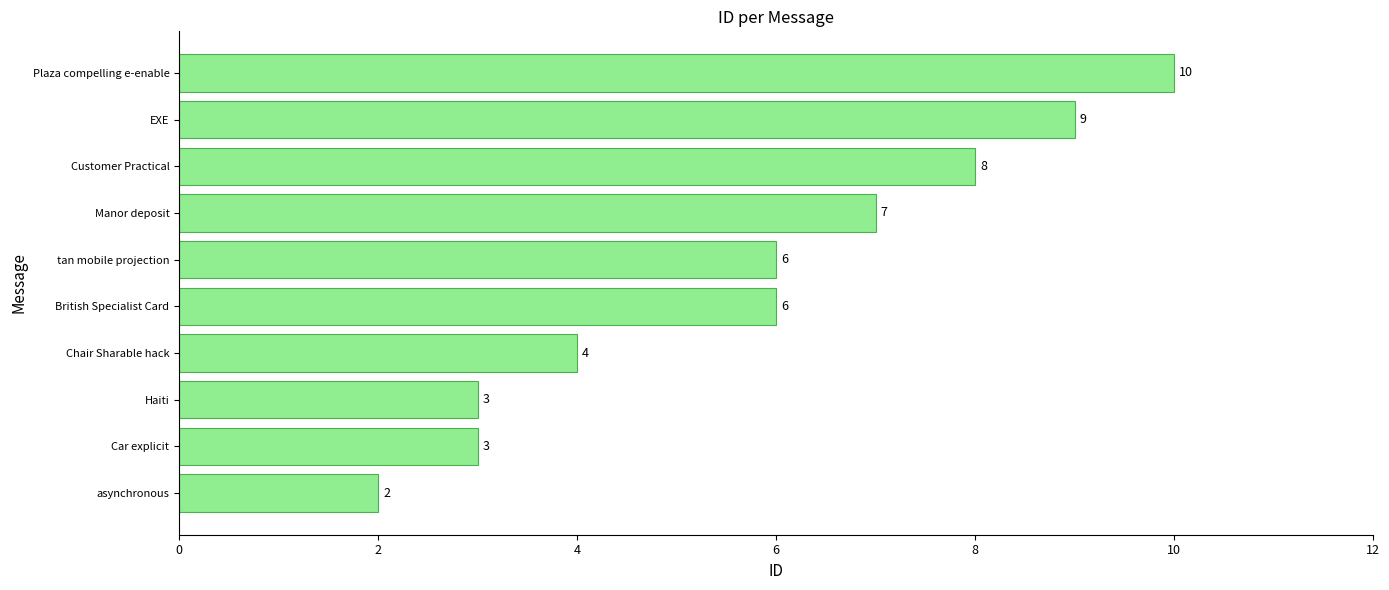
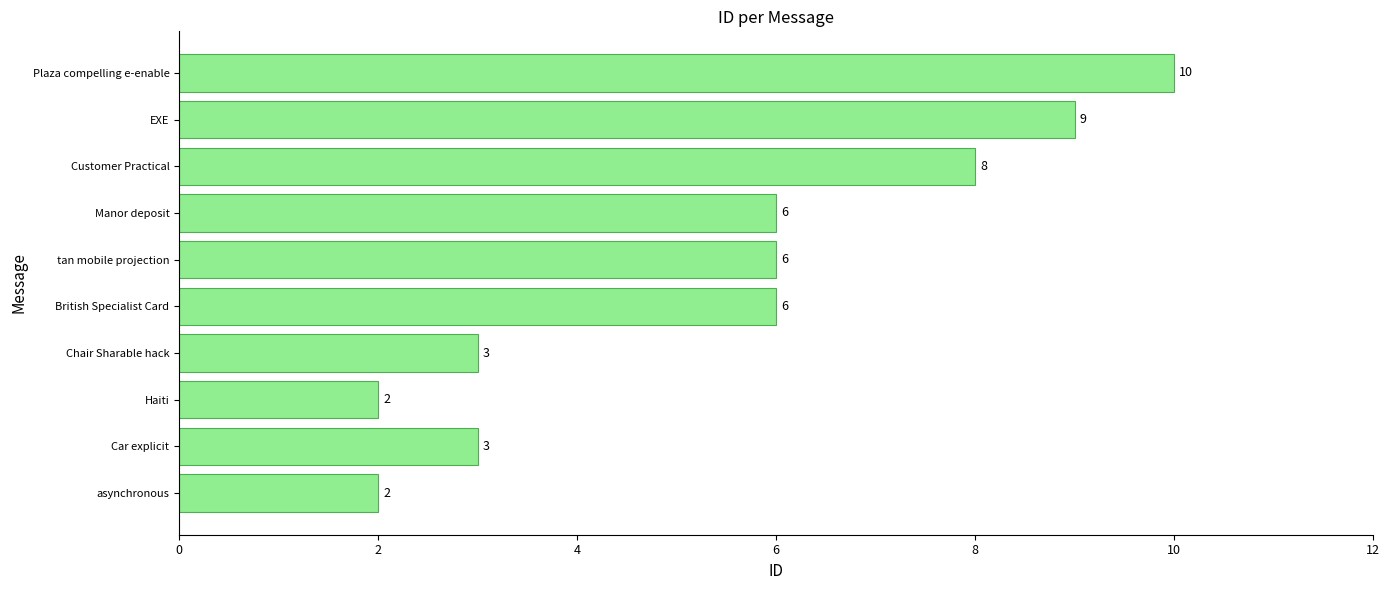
  {
    "Plaza compelling e-enable": 10,
    "EXE": 9,
    "Customer Practical": 8,
-   "Manor deposit": 7,
+   "Manor deposit": 6,
    "tan mobile projection": 6,
    "British Specialist Card": 6,
-   "Chair Sharable hack": 4,
-   "Haiti": 3,
+   "Chair Sharable hack": 3,
+   "Haiti": 2,
    "Car explicit": 3,
    "asynchronous": 2
  }
